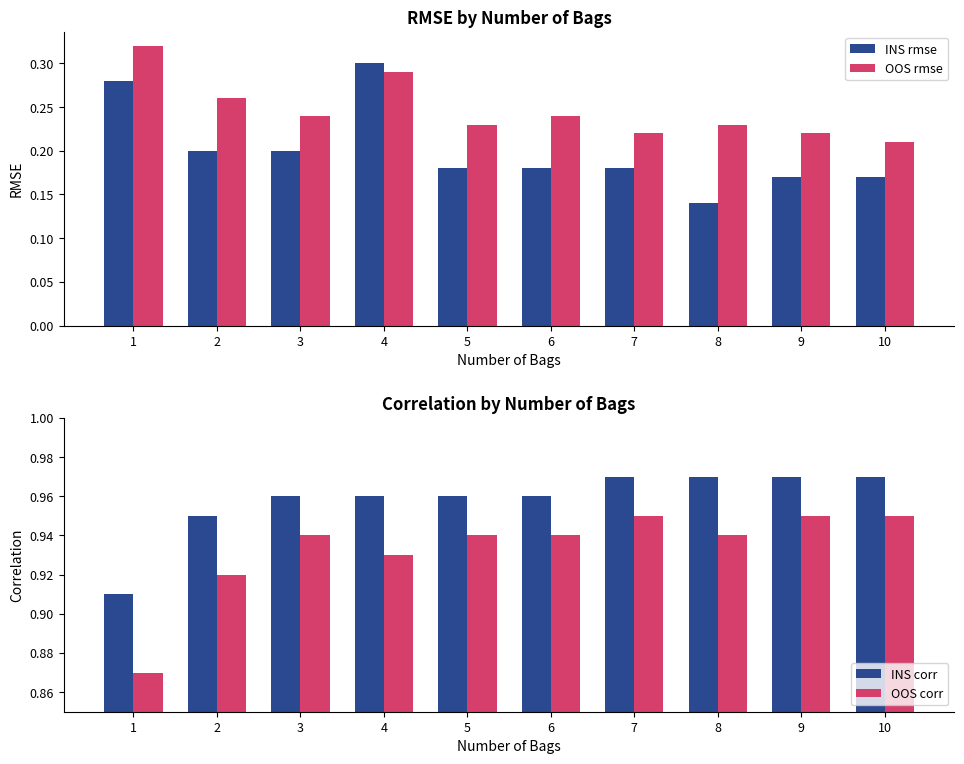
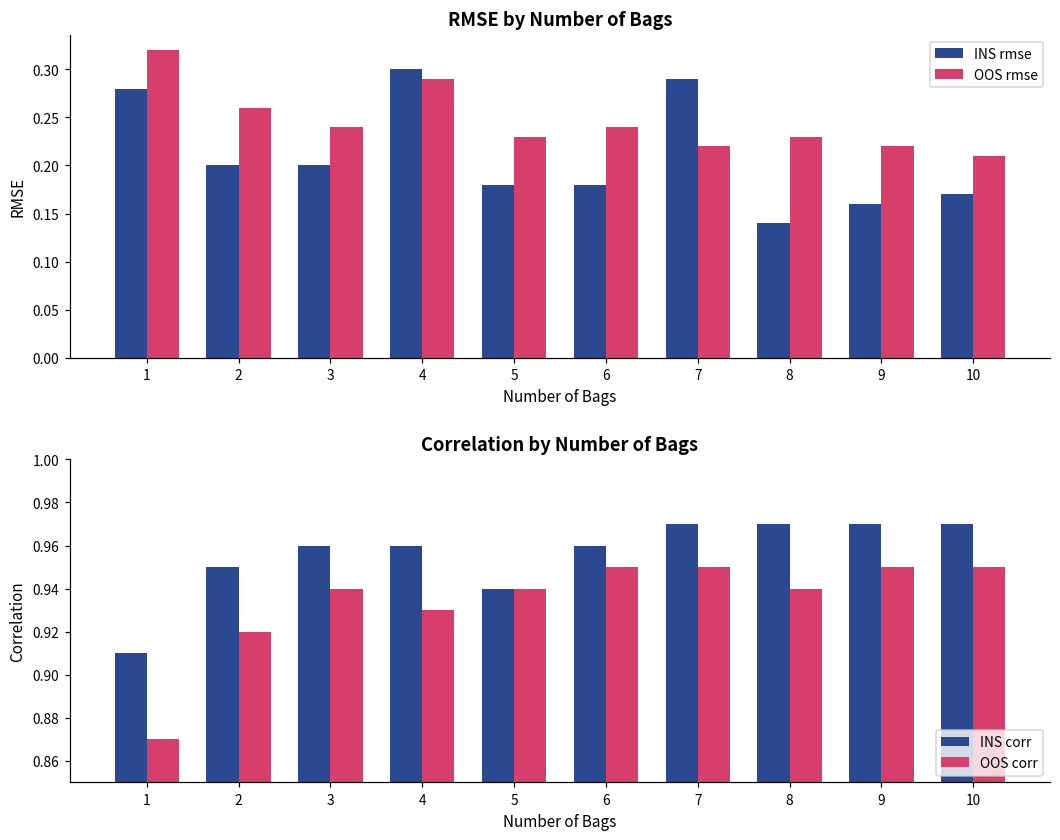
  {
    "RMSE by Number of Bags": {
      "INS rmse": {
        "1": 0.28,
        "2": 0.20,
        "3": 0.20,
        "4": 0.30,
        "5": 0.18,
        "6": 0.18,
-       "7": 0.18,
+       "7": 0.29,
        "8": 0.14,
-       "9": 0.17,
+       "9": 0.16,
        "10": 0.17
      },
      "OOS rmse": {
        "1": 0.32,
        "2": 0.26,
        "3": 0.24,
        "4": 0.29,
        "5": 0.23,
        "6": 0.24,
        "7": 0.22,
        "8": 0.23,
        "9": 0.22,
        "10": 0.21
      }
    },
    "Correlation by Number of Bags": {
      "INS corr": {
        "1": 0.91,
        "2": 0.95,
        "3": 0.96,
        "4": 0.96,
-       "5": 0.96,
+       "5": 0.94,
        "6": 0.96,
        "7": 0.97,
        "8": 0.97,
        "9": 0.97,
        "10": 0.97
      },
      "OOS corr": {
        "1": 0.87,
        "2": 0.92,
        "3": 0.94,
        "4": 0.93,
        "5": 0.94,
-       "6": 0.94,
+       "6": 0.95,
        "7": 0.95,
        "8": 0.94,
        "9": 0.95,
        "10": 0.95
      }
    }
  }
